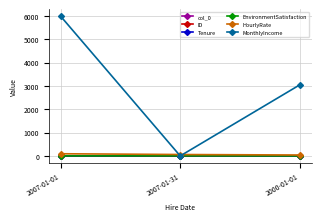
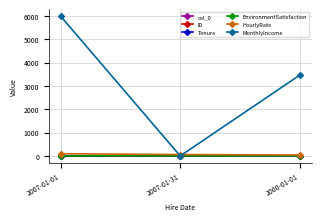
  {
    "MonthlyIncome": {
      "2007-01-01": 6000,
-     "2000-01-01": 3100
+     "2000-01-01": 3500
    }
  }
